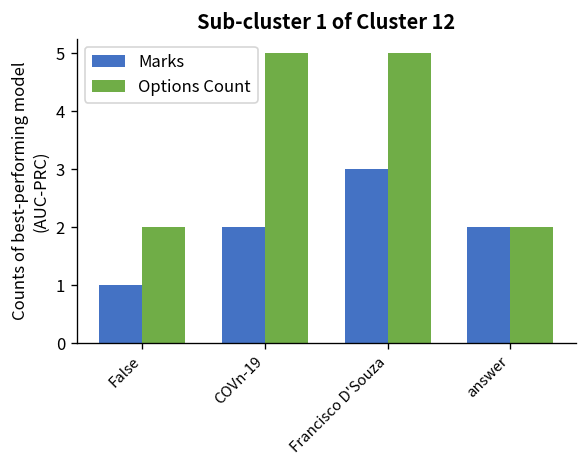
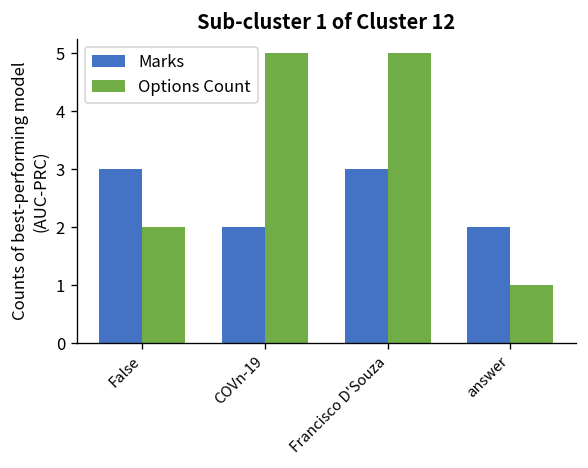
  {
    "Marks": {
-     "False": 1,
+     "False": 3,
      "COVn-19": 2,
      "Francisco D'Souza": 3,
      "answer": 2
    },
    "Options Count": {
      "False": 2,
      "COVn-19": 5,
      "Francisco D'Souza": 5,
-     "answer": 2
+     "answer": 1
    }
  }
